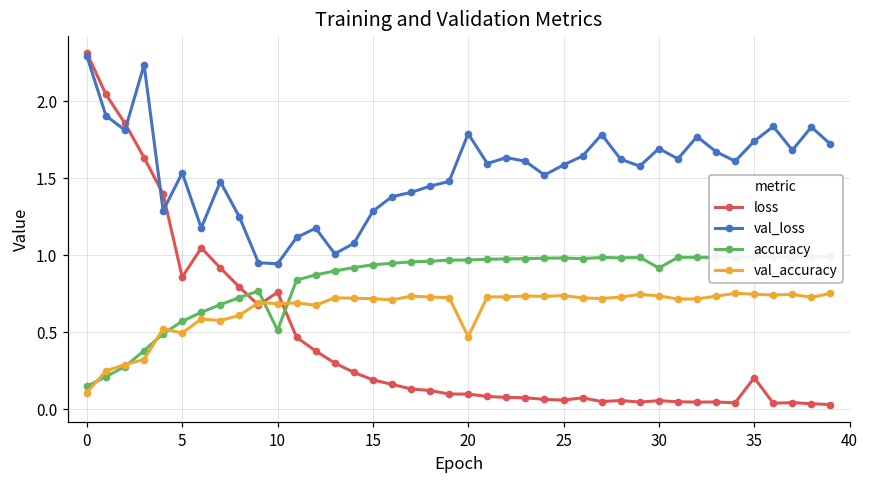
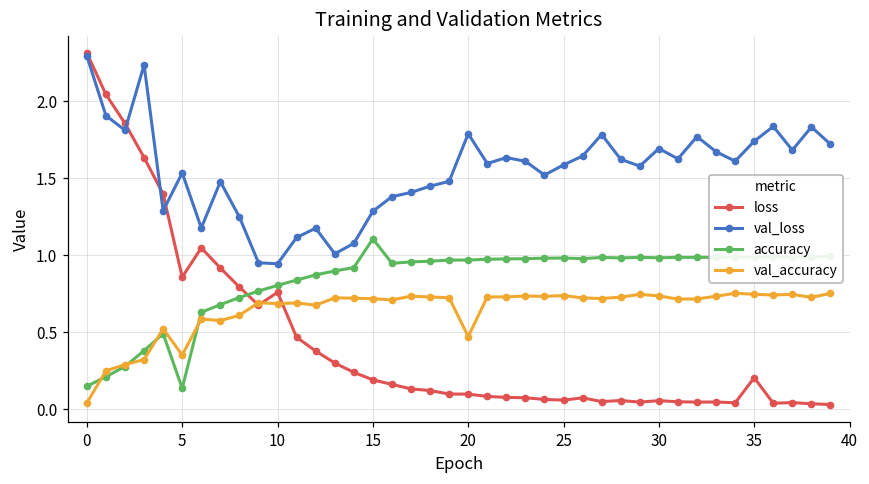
  {
    "loss": {
      "0": 2.31,
      "5": 0.86,
      "10": 0.76,
      "15": 0.19,
      "20": 0.10,
      "25": 0.06,
      "30": 0.06,
      "35": 0.20
    },
    "val_loss": {
      "0": 2.29,
      "5": 1.53,
      "10": 0.94,
      "15": 1.28,
      "20": 1.79,
      "25": 1.59,
      "30": 1.69,
      "35": 1.74
    },
    "accuracy": {
      "0": 0.15,
-     "5": 0.57,
-     "10": 0.51,
-     "15": 0.94,
+     "5": 0.14,
+     "10": 0.80,
+     "15": 1.11,
      "20": 0.97,
      "25": 0.98,
-     "30": 0.92
+     "30": 0.98
    },
    "val_accuracy": {
-     "0": 0.11,
-     "5": 0.49,
+     "0": 0.04,
+     "5": 0.35,
      "10": 0.69,
      "15": 0.72,
      "20": 0.47,
      "25": 0.74,
      "30": 0.74,
      "35": 0.75
    }
  }
